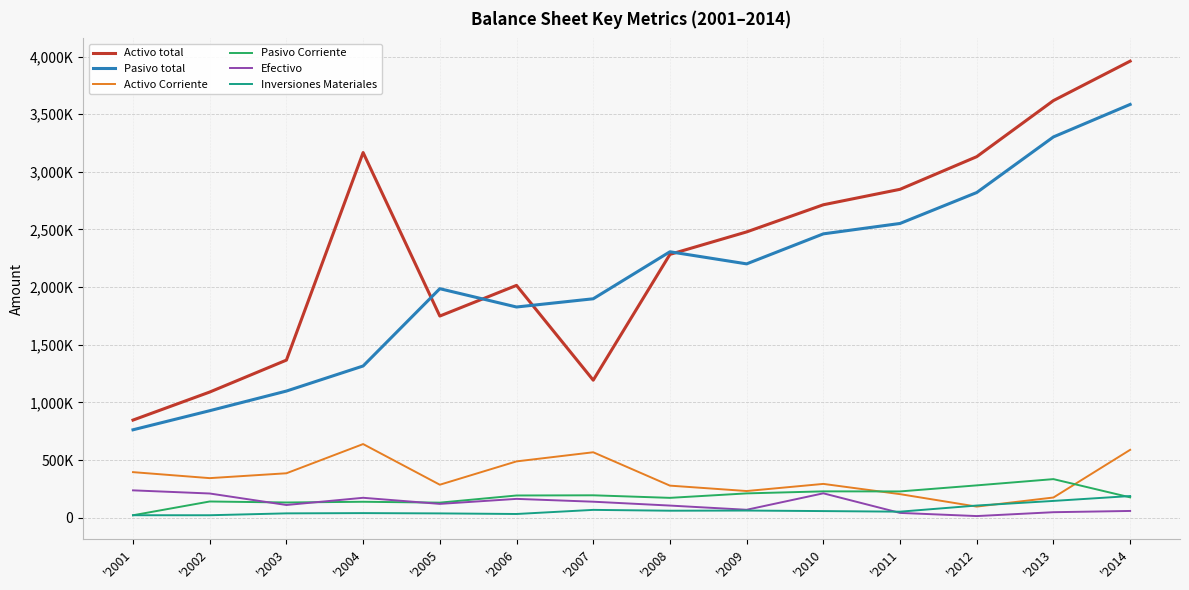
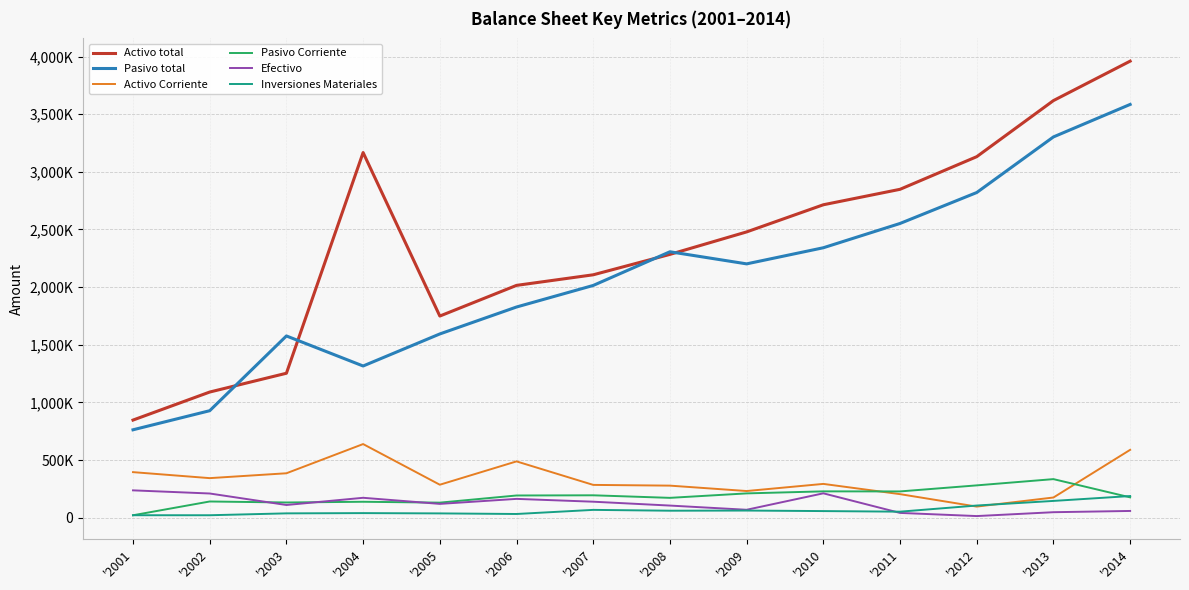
  {
    "Activo total": {
      "'2001": "850,000",
      "'2002": "1,090,000",
-     "'2003": "1,370,000",
+     "'2003": "1,250,000",
      "'2004": "3,170,000",
      "'2005": "1,750,000",
      "'2006": "2,020,000",
-     "'2007": "1,190,000",
+     "'2007": "2,110,000",
      "'2008": "2,280,000",
      "'2009": "2,480,000",
      "'2010": "2,710,000",
      "'2011": "2,850,000",
      "'2012": "3,130,000",
      "'2013": "3,620,000",
      "'2014": "3,960,000"
    },
    "Pasivo total": {
      "'2001": "760,000",
      "'2002": "930,000",
-     "'2003": "1,100,000",
+     "'2003": "1,580,000",
      "'2004": "1,320,000",
-     "'2005": "1,990,000",
+     "'2005": "1,590,000",
      "'2006": "1,830,000",
-     "'2007": "1,900,000",
+     "'2007": "2,010,000",
      "'2008": "2,310,000",
      "'2009": "2,200,000",
-     "'2010": "2,460,000",
+     "'2010": "2,340,000",
      "'2011": "2,550,000",
      "'2012": "2,820,000",
      "'2013": "3,300,000",
      "'2014": "3,580,000"
    },
    "Activo Corriente": {
      "'2001": "400,000",
      "'2002": "340,000",
      "'2003": "390,000",
      "'2004": "640,000",
      "'2005": "290,000",
      "'2006": "490,000",
-     "'2007": "570,000",
+     "'2007": "280,000",
      "'2008": "280,000",
      "'2010": "290,000",
      "'2011": "200,000",
      "'2013": "180,000",
      "'2014": "590,000"
    },
    "Efectivo": {
      "'2001": "240,000",
      "'2002": "210,000",
      "'2004": "170,000",
      "'2006": "160,000",
      "'2007": "140,000",
      "'2008": "110,000",
      "'2012": "10,000",
      "'2013": "50,000",
      "'2014": "60,000"
    }
  }
